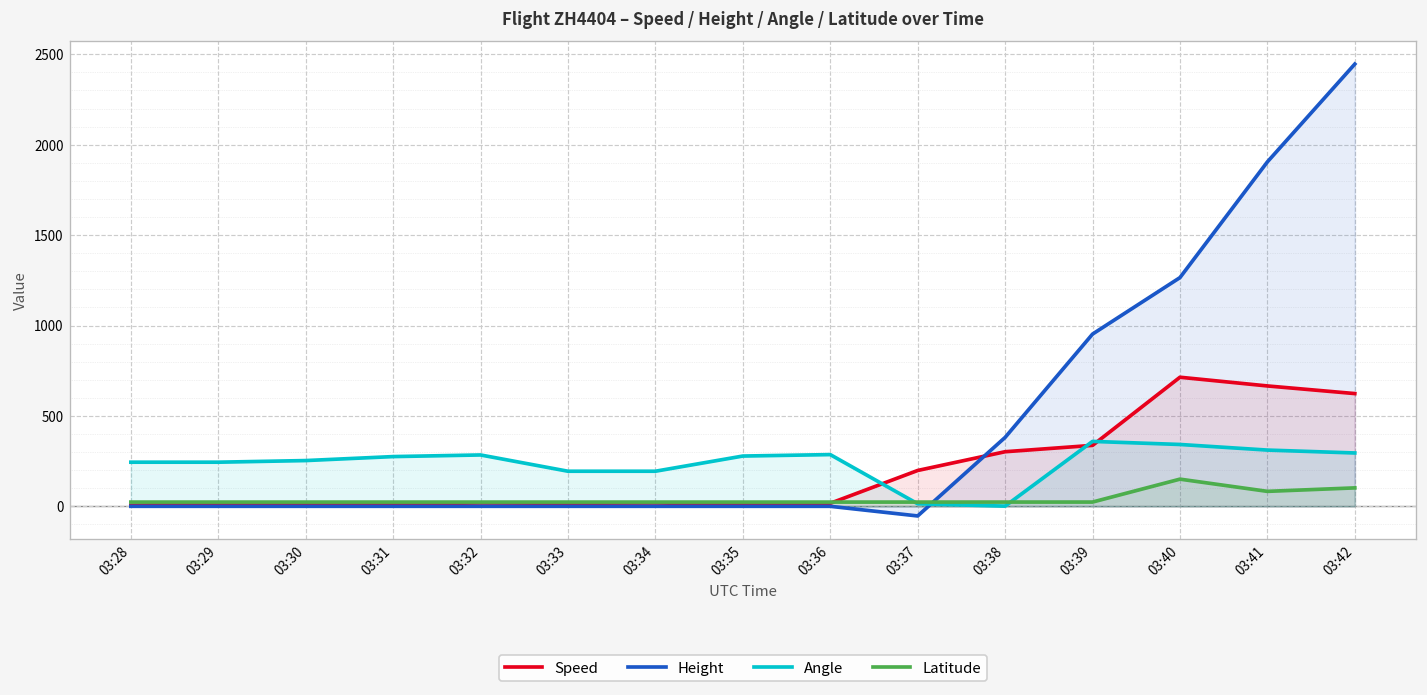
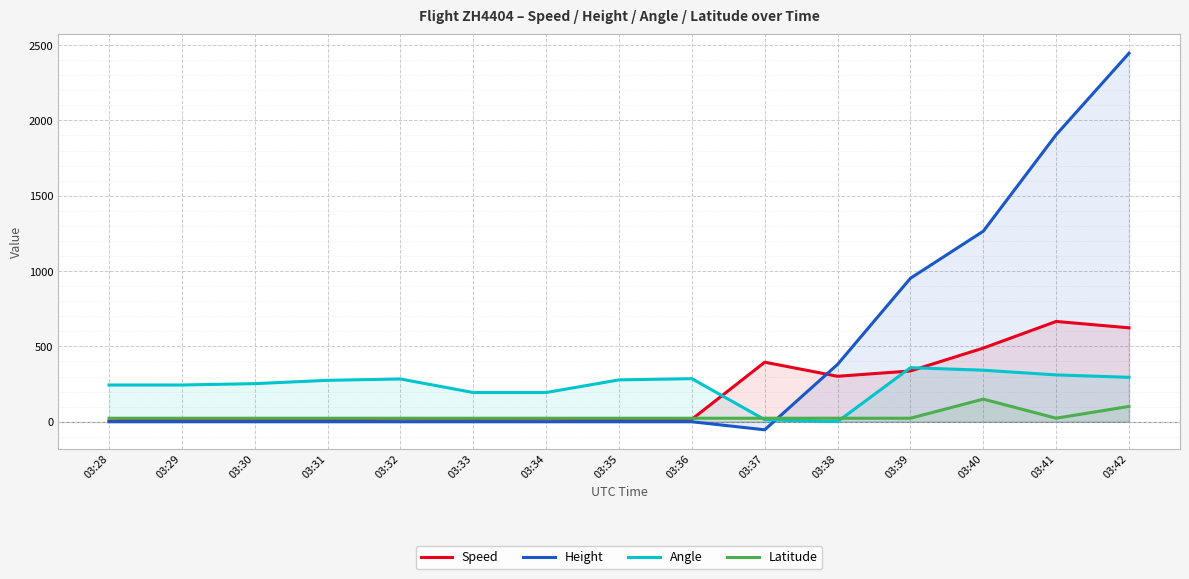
  {
    "Speed": {
-     "03:37": 200,
+     "03:37": 400,
      "03:38": 300,
      "03:39": 340,
-     "03:40": 710,
+     "03:40": 490,
      "03:41": 670,
      "03:42": 620
    },
    "Angle": {
      "03:28": 240,
      "03:29": 240,
      "03:30": 250,
      "03:31": 280,
      "03:32": 280,
      "03:33": 190,
      "03:34": 190,
      "03:35": 280,
      "03:36": 290,
      "03:38": 0,
      "03:39": 360,
      "03:40": 340,
      "03:41": 310,
      "03:42": 300
    },
    "Latitude": {
      "03:28": 20,
      "03:38": 20,
      "03:39": 20,
      "03:40": 150,
-     "03:41": 80,
+     "03:41": 20,
      "03:42": 100
    }
  }
